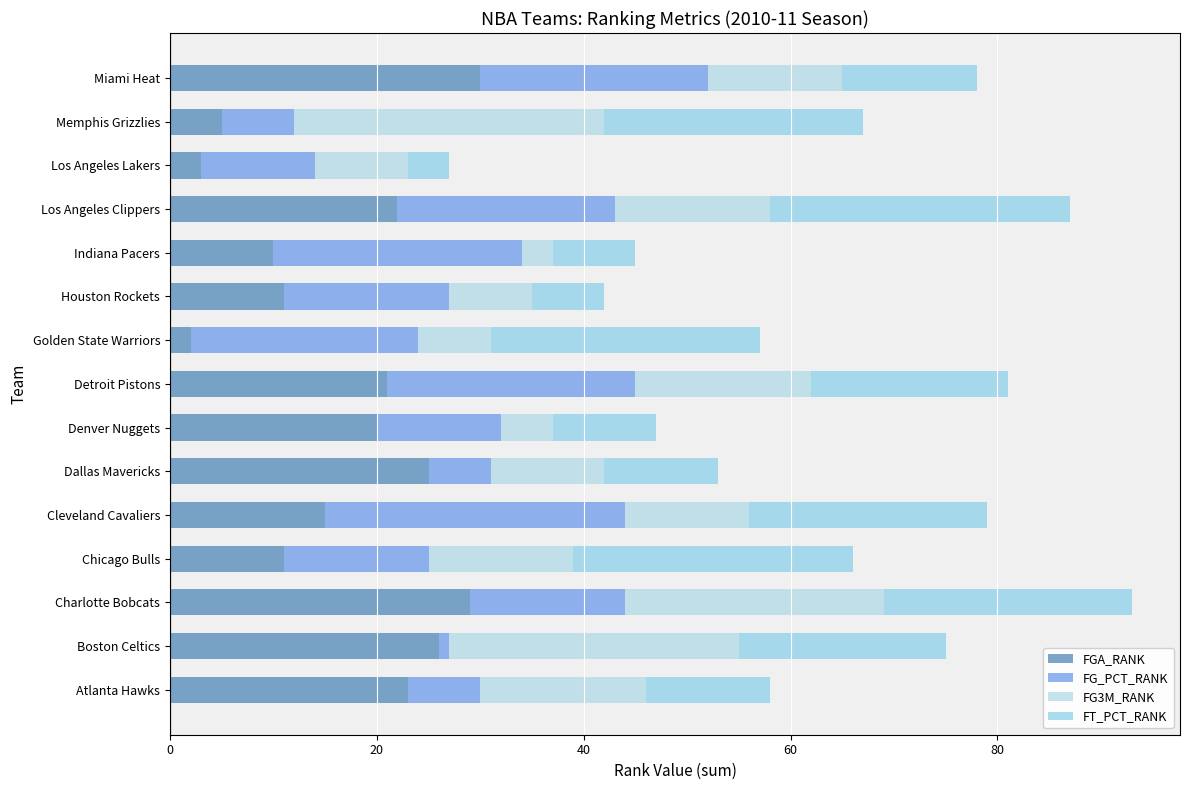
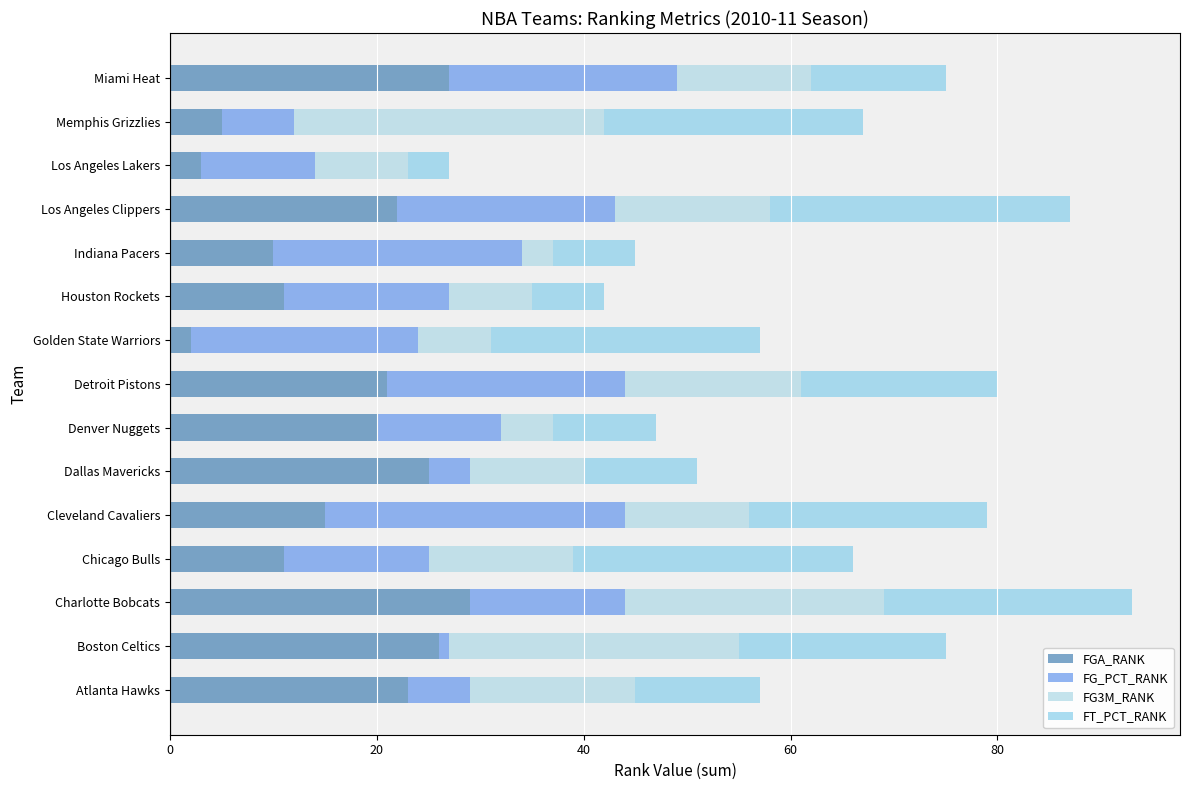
  {
    "FGA_RANK": {
-     "Miami Heat": 30,
+     "Miami Heat": 27,
      "Memphis Grizzlies": 5,
      "Los Angeles Lakers": 3,
      "Los Angeles Clippers": 22,
      "Indiana Pacers": 10,
      "Houston Rockets": 11,
      "Golden State Warriors": 2,
      "Detroit Pistons": 21,
      "Denver Nuggets": 20,
      "Dallas Mavericks": 25,
      "Cleveland Cavaliers": 15,
      "Chicago Bulls": 11,
      "Charlotte Bobcats": 29,
      "Boston Celtics": 26,
      "Atlanta Hawks": 23
    },
    "FG_PCT_RANK": {
      "Miami Heat": 22,
      "Memphis Grizzlies": 7,
      "Los Angeles Lakers": 11,
      "Los Angeles Clippers": 21,
      "Indiana Pacers": 24,
      "Houston Rockets": 16,
      "Golden State Warriors": 22,
-     "Detroit Pistons": 24,
+     "Detroit Pistons": 23,
      "Denver Nuggets": 12,
-     "Dallas Mavericks": 6,
+     "Dallas Mavericks": 4,
      "Cleveland Cavaliers": 29,
      "Chicago Bulls": 14,
      "Charlotte Bobcats": 15,
      "Boston Celtics": 1,
-     "Atlanta Hawks": 7
+     "Atlanta Hawks": 6
    }
  }
